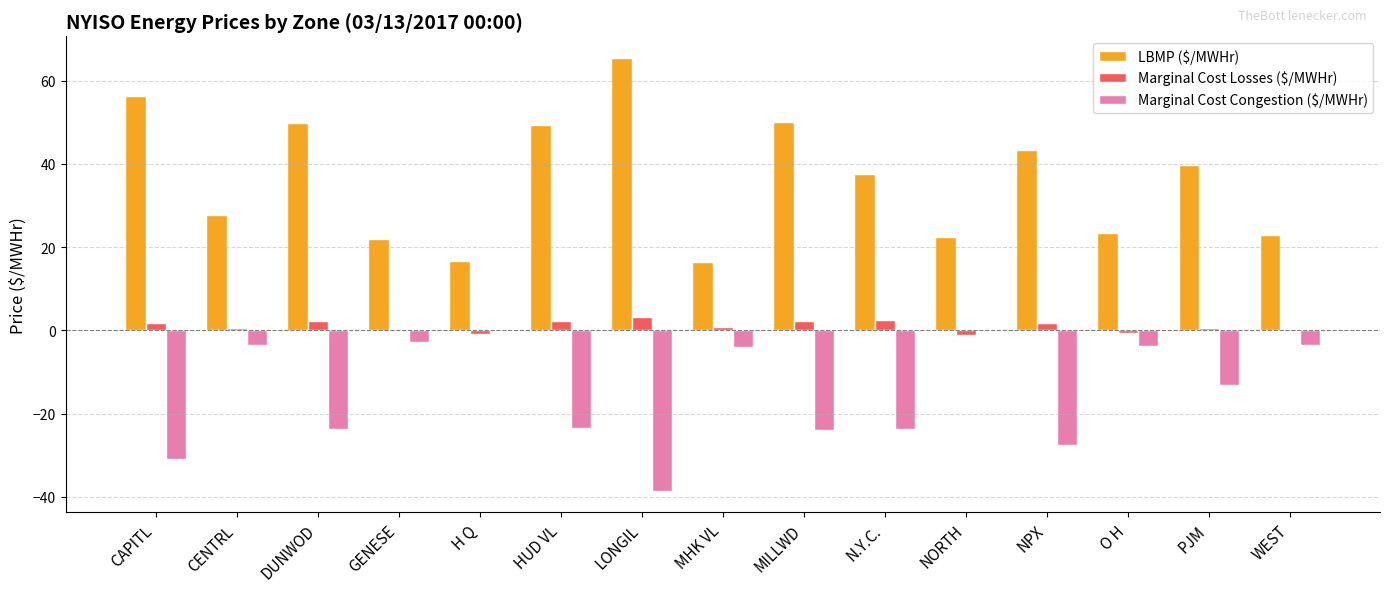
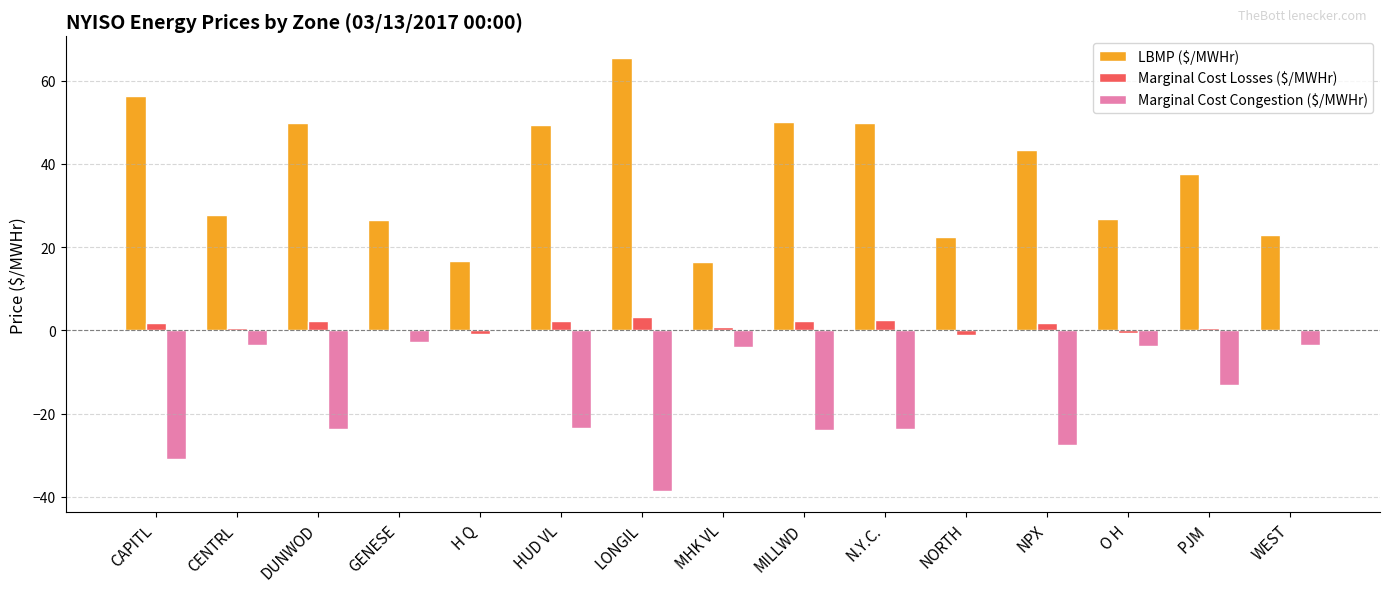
  {
    "LBMP ($/MWHr)": {
      "CAPITL": 56,
      "CENTRL": 28,
      "DUNWOD": 50,
-     "GENESE": 22,
+     "GENESE": 26,
      "H Q": 17,
      "HUD VL": 49,
      "LONGIL": 65,
      "MHK VL": 16,
      "MILLWD": 50,
-     "N.Y.C.": 37,
+     "N.Y.C.": 50,
      "NORTH": 23,
      "NPX": 43,
-     "O H": 23,
-     "PJM": 40,
+     "O H": 27,
+     "PJM": 38,
      "WEST": 23
    },
    "Marginal Cost Losses ($/MWHr)": {
      "CAPITL": 2,
      "DUNWOD": 2,
      "H Q": -1,
      "HUD VL": 2,
      "LONGIL": 3,
      "MHK VL": 1,
      "MILLWD": 2,
      "N.Y.C.": 2,
      "NORTH": -1,
      "NPX": 2,
      "O H": -1,
      "PJM": 1
    },
    "Marginal Cost Congestion ($/MWHr)": {
      "CAPITL": -31,
      "CENTRL": -4,
      "DUNWOD": -24,
      "GENESE": -3,
      "H Q": 0,
      "HUD VL": -24,
      "LONGIL": -39,
      "MHK VL": -4,
      "MILLWD": -24,
      "N.Y.C.": -24,
      "NORTH": 0,
      "NPX": -28,
      "O H": -4,
      "PJM": -13,
      "WEST": -4
    }
  }
